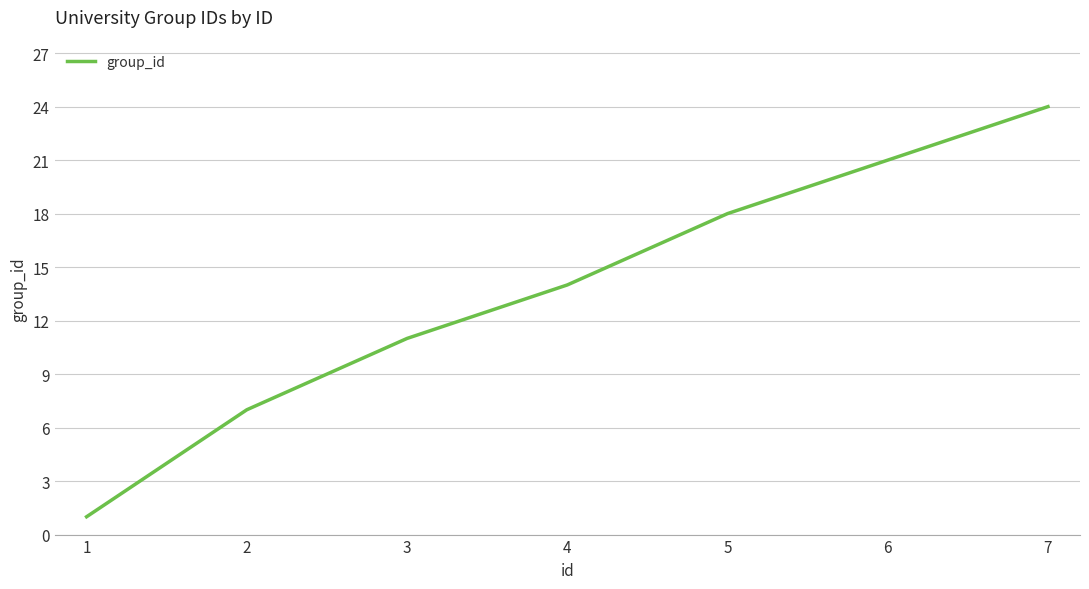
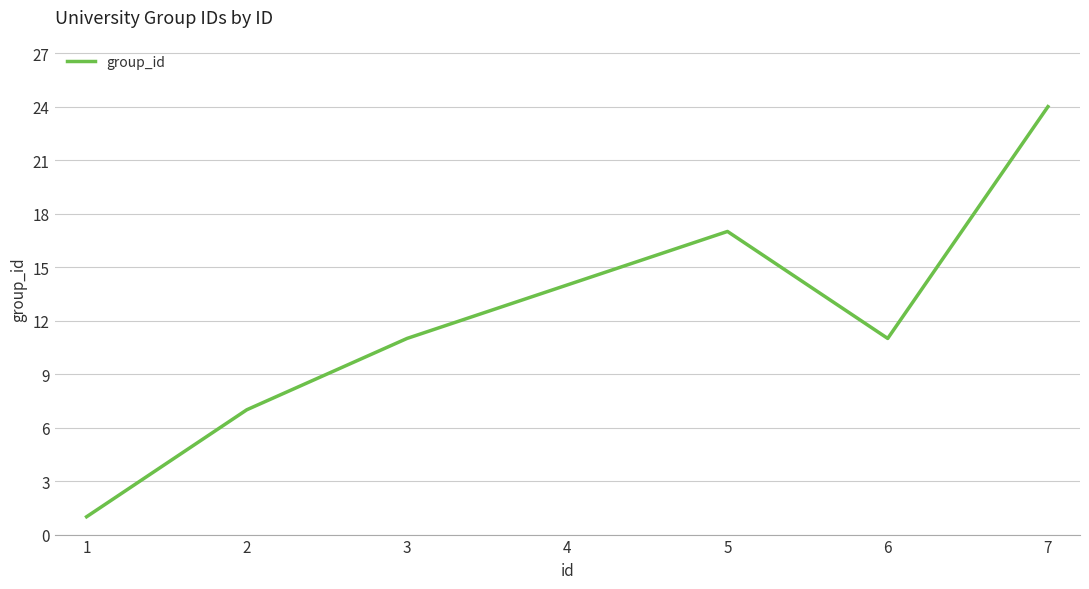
  {
    "1": 1,
    "2": 7,
    "3": 11,
    "4": 14,
-   "5": 18,
-   "6": 21,
+   "5": 17,
+   "6": 11,
    "7": 24
  }
